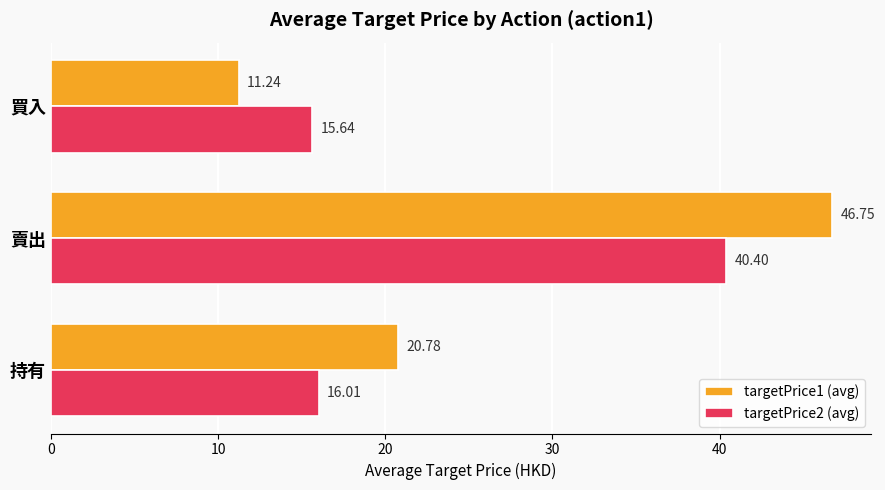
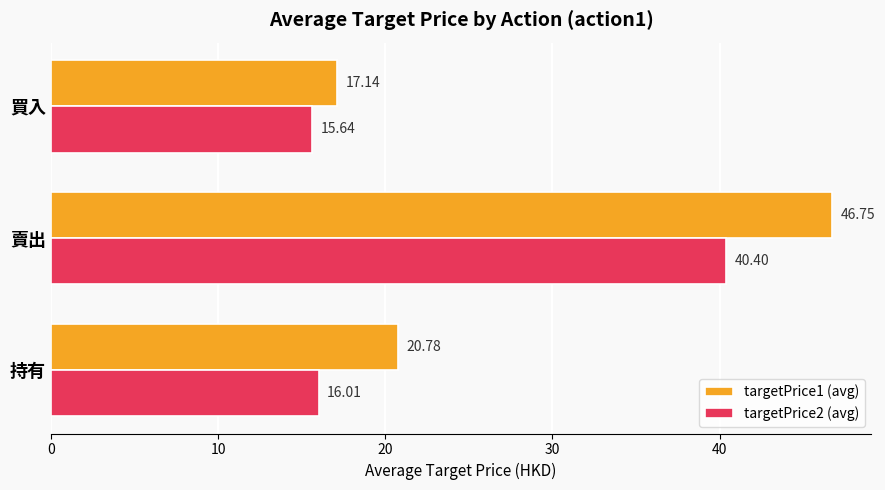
  {
    "targetPrice1 (avg)": {
-     "買入": 11.24,
+     "買入": 17.14,
      "賣出": 46.75,
      "持有": 20.78
    },
    "targetPrice2 (avg)": {
      "買入": 15.64,
      "賣出": 40.40,
      "持有": 16.01
    }
  }
